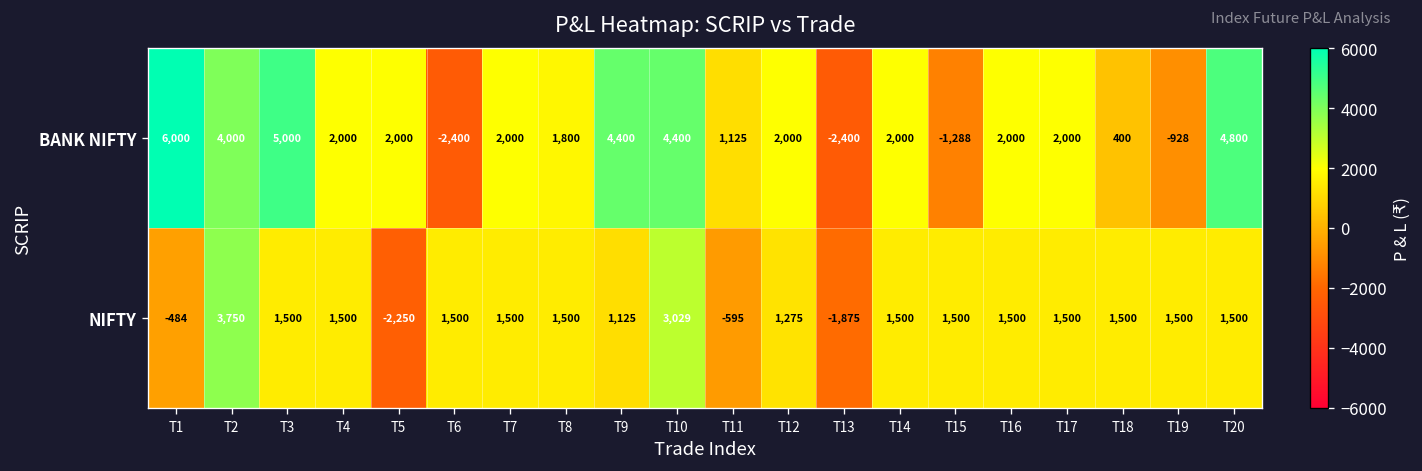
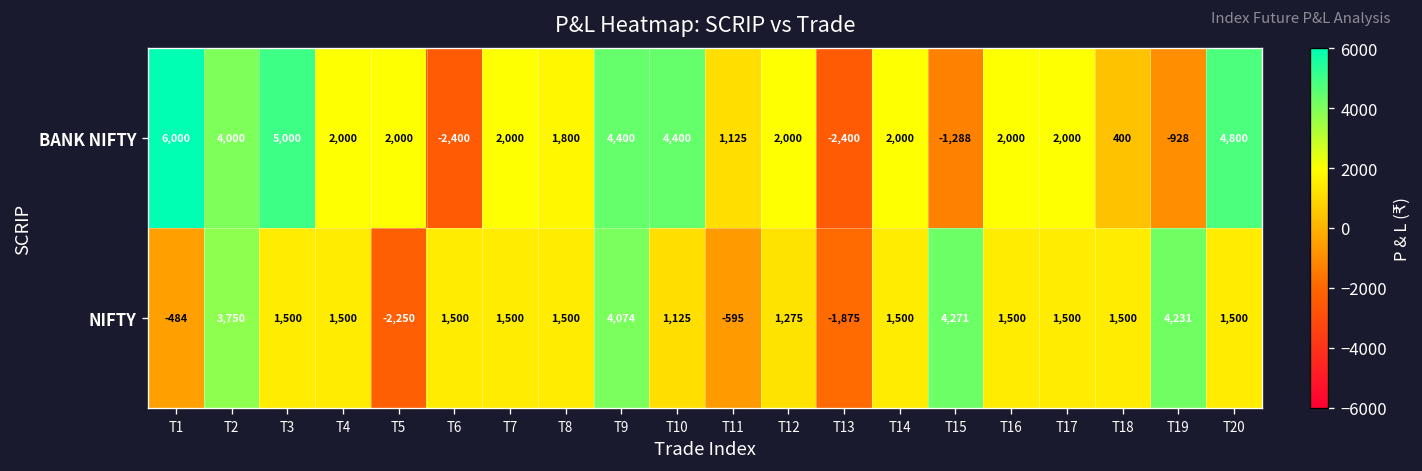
  {
    "BANK NIFTY": {
      "T1": "6,000",
      "T2": "4,000",
      "T3": "5,000",
      "T4": "2,000",
      "T5": "2,000",
      "T6": "-2,400",
      "T7": "2,000",
      "T8": "1,800",
      "T9": "4,400",
      "T10": "4,400",
      "T11": "1,125",
      "T12": "2,000",
      "T13": "-2,400",
      "T14": "2,000",
      "T15": "-1,288",
      "T16": "2,000",
      "T17": "2,000",
      "T18": "400",
      "T19": "-928",
      "T20": "4,800"
    },
    "NIFTY": {
      "T1": "-484",
      "T2": "3,750",
      "T3": "1,500",
      "T4": "1,500",
      "T5": "-2,250",
      "T6": "1,500",
      "T7": "1,500",
      "T8": "1,500",
-     "T9": "1,125",
-     "T10": "3,029",
+     "T9": "4,074",
+     "T10": "1,125",
      "T11": "-595",
      "T12": "1,275",
      "T13": "-1,875",
      "T14": "1,500",
-     "T15": "1,500",
+     "T15": "4,271",
      "T16": "1,500",
      "T17": "1,500",
      "T18": "1,500",
-     "T19": "1,500",
+     "T19": "4,231",
      "T20": "1,500"
    }
  }
